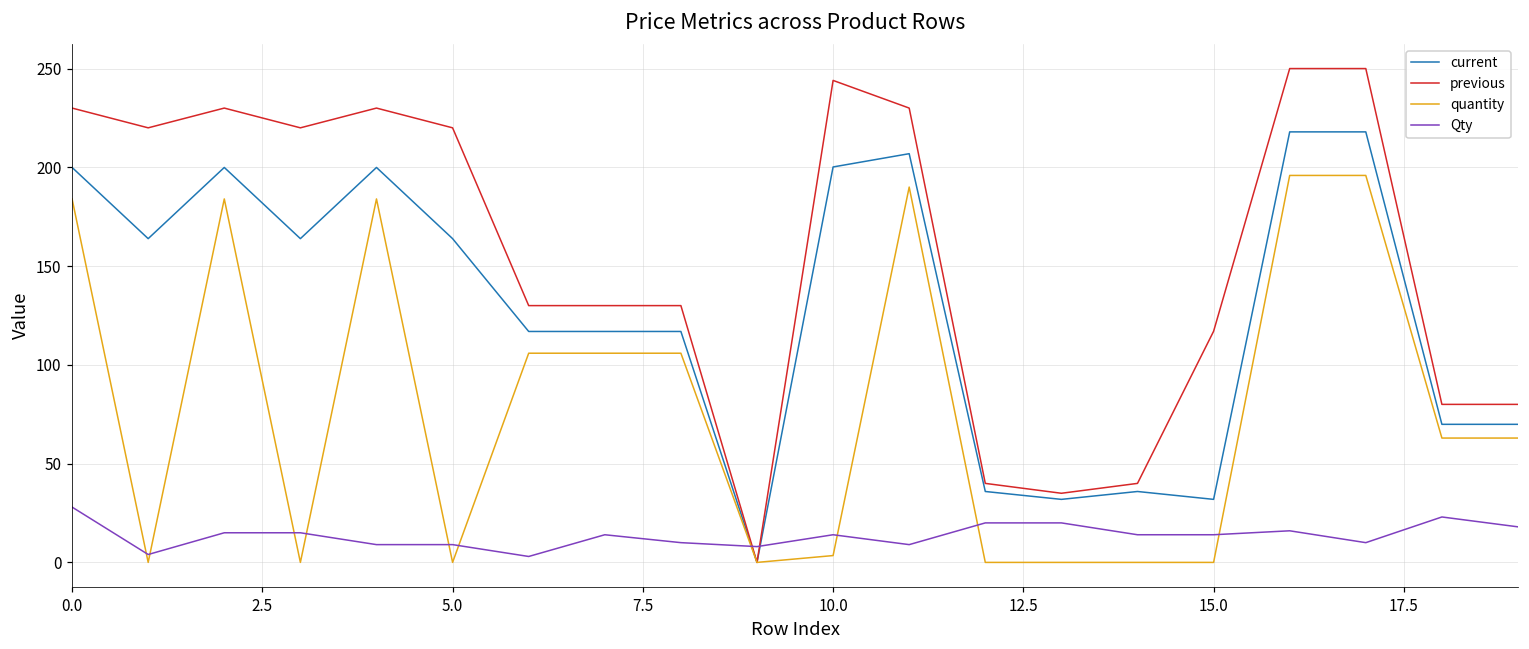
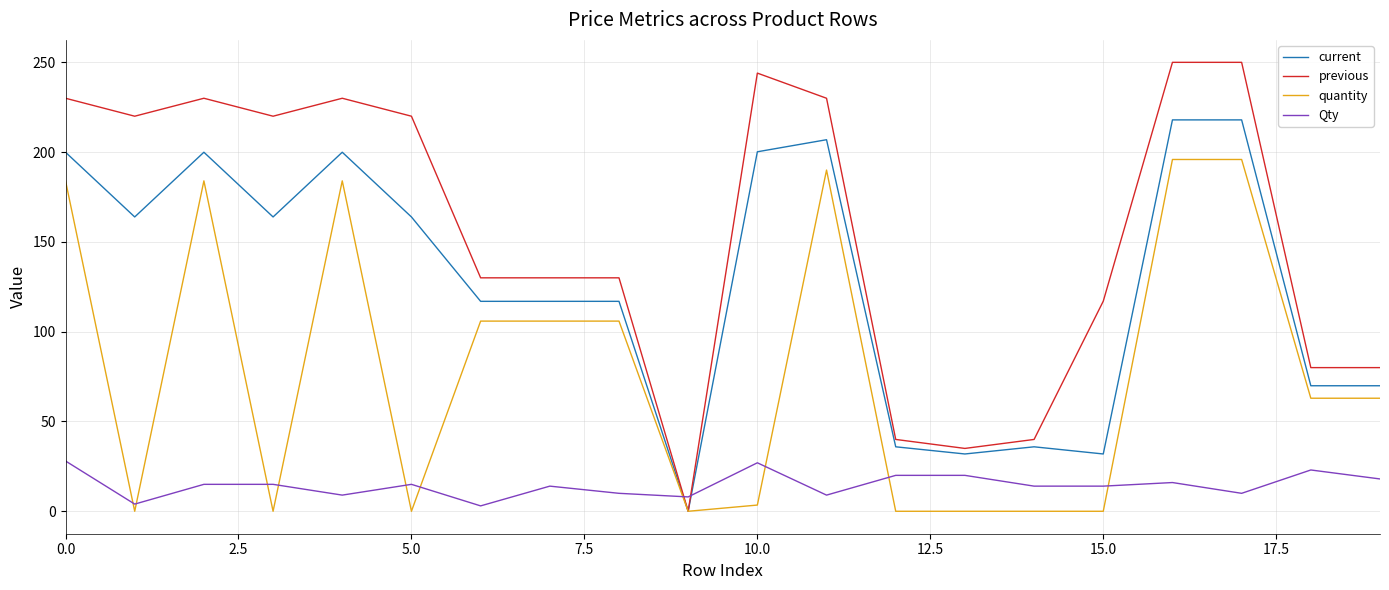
  {
    "current": {
      "0.0": 200,
      "5.0": 164,
      "10.0": 200,
      "15.0": 32
    },
    "previous": {
      "0.0": 230,
      "5.0": 220,
      "10.0": 244,
      "15.0": 117
    },
    "quantity": {
      "0.0": 184,
      "5.0": 0,
      "10.0": 3,
      "15.0": 0
    },
    "Qty": {
      "0.0": 28,
-     "5.0": 9,
-     "10.0": 14,
+     "5.0": 15,
+     "10.0": 27,
      "15.0": 14
    }
  }
